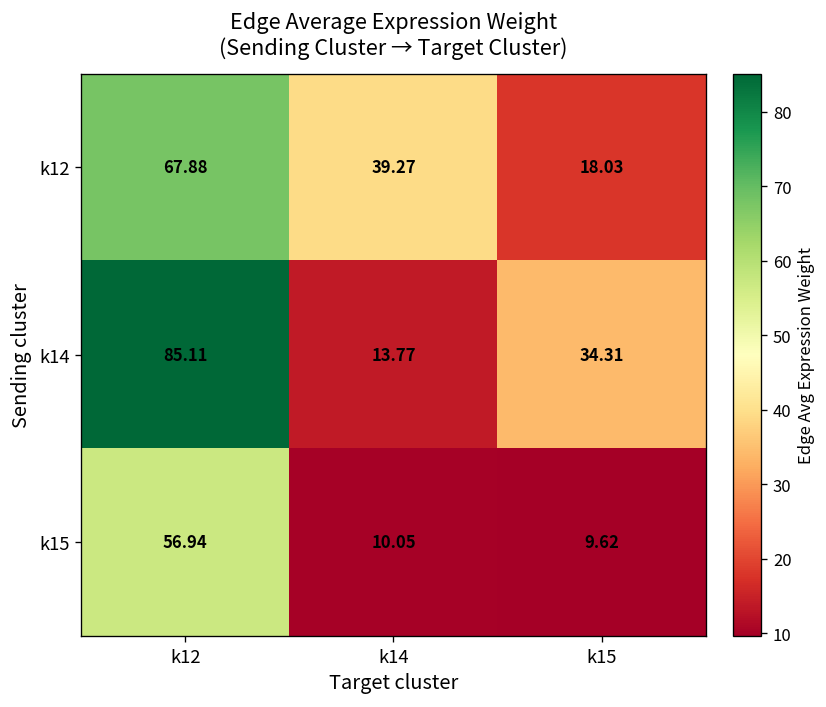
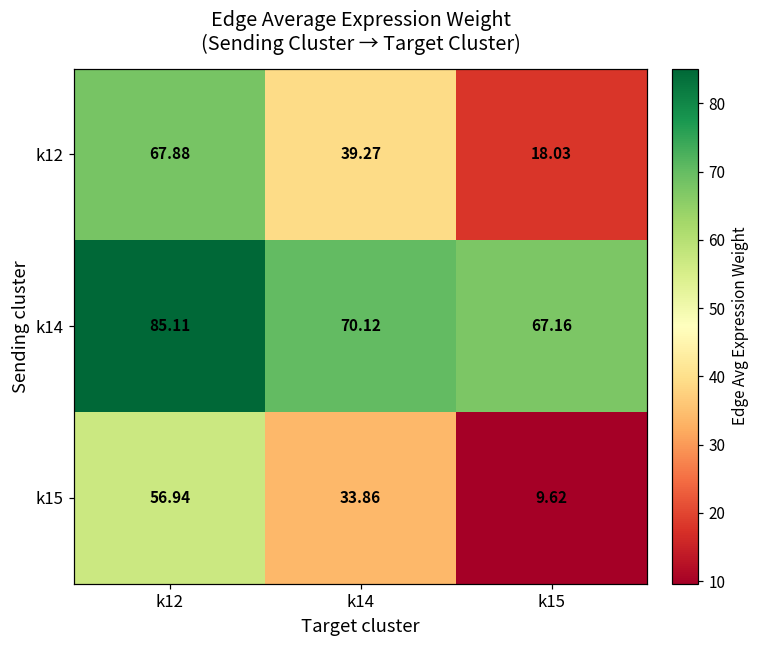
  {
    "k12": {
      "k12": 67.88,
      "k14": 39.27,
      "k15": 18.03
    },
    "k14": {
      "k12": 85.11,
-     "k14": 13.77,
-     "k15": 34.31
+     "k14": 70.12,
+     "k15": 67.16
    },
    "k15": {
      "k12": 56.94,
-     "k14": 10.05,
+     "k14": 33.86,
      "k15": 9.62
    }
  }
